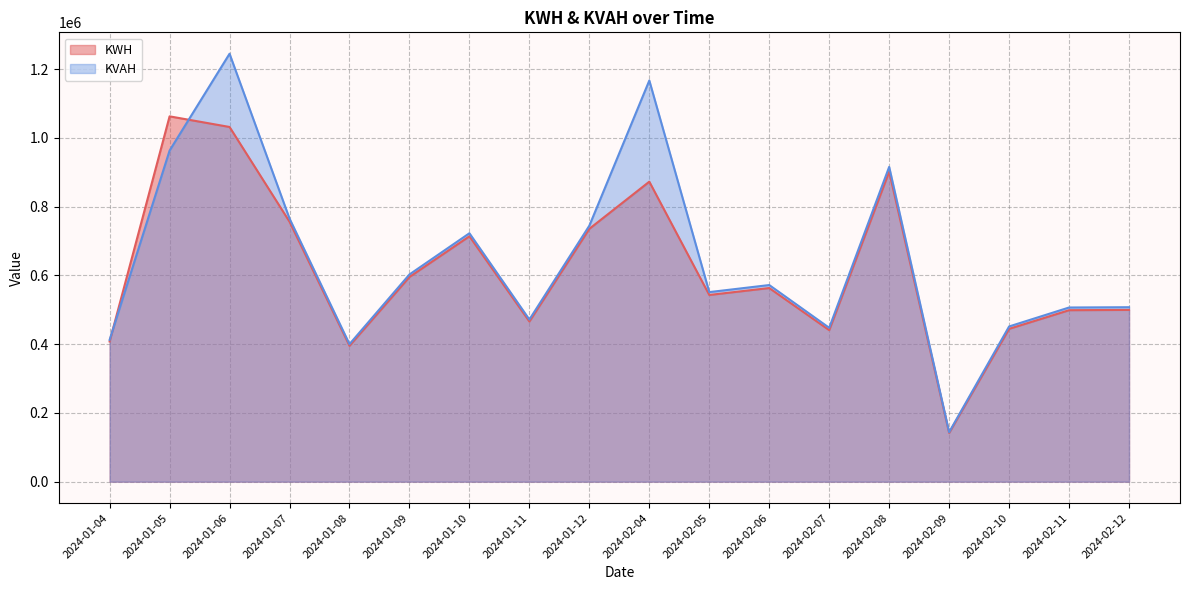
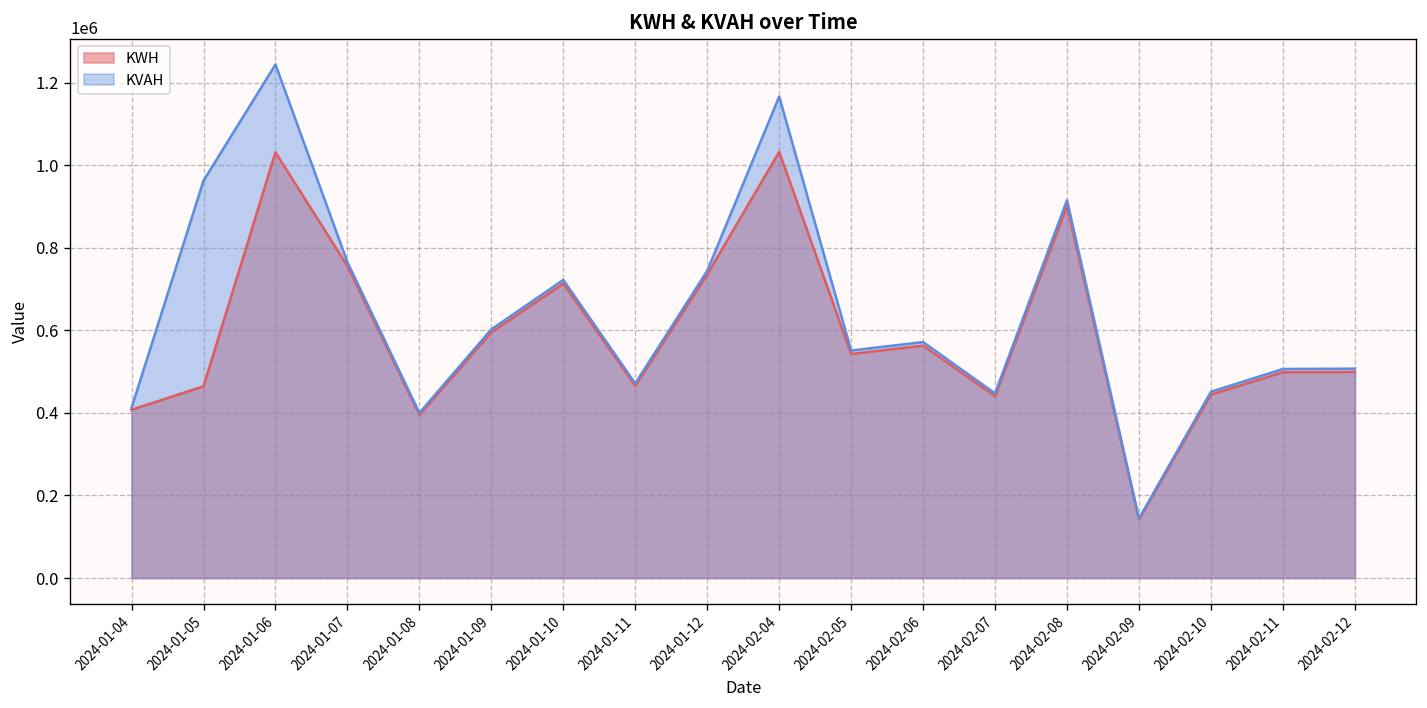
  {
    "KWH": {
-     "2024-01-05": 1060000,
+     "2024-01-05": 460000,
      "2024-01-06": 1030000,
      "2024-01-07": 760000,
      "2024-01-09": 600000,
      "2024-01-10": 710000,
      "2024-01-12": 740000,
-     "2024-02-04": 870000,
+     "2024-02-04": 1030000,
      "2024-02-05": 540000,
      "2024-02-06": 560000,
      "2024-02-08": 900000,
      "2024-02-11": 500000,
      "2024-02-12": 500000
    },
    "KVAH": {
      "2024-01-05": 960000,
      "2024-01-06": 1240000,
      "2024-01-07": 770000,
      "2024-01-09": 600000,
      "2024-01-10": 720000,
      "2024-01-12": 740000,
      "2024-02-04": 1170000,
      "2024-02-05": 550000,
      "2024-02-06": 570000,
      "2024-02-08": 920000,
      "2024-02-11": 510000,
      "2024-02-12": 510000
    }
  }
